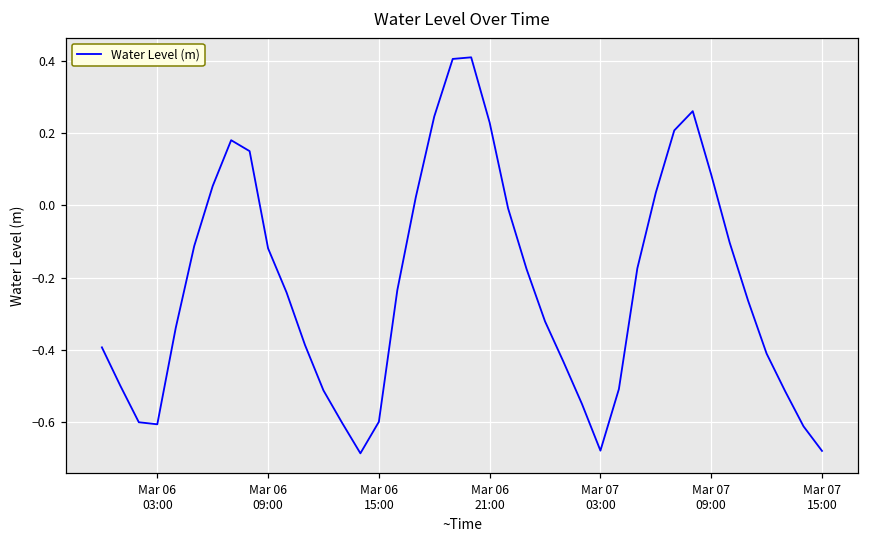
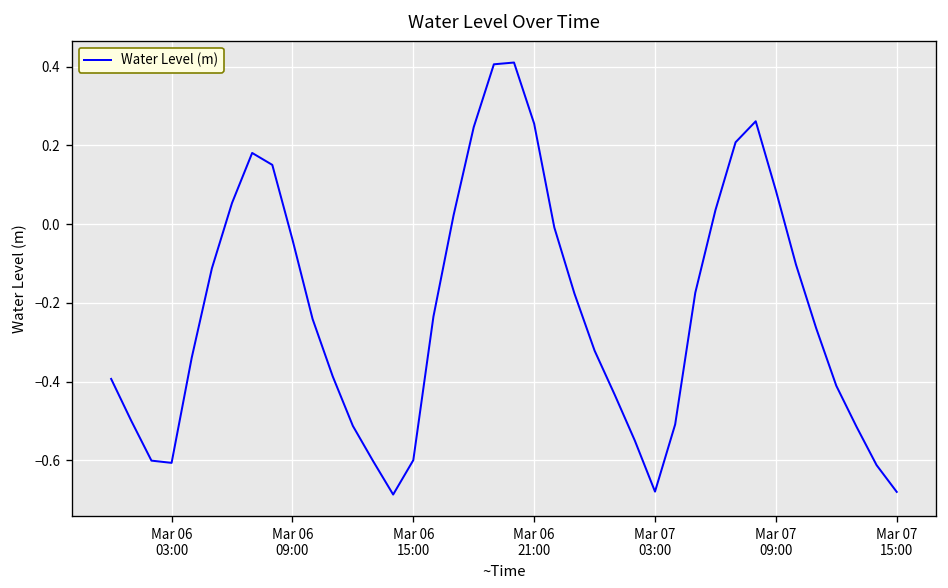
  {
    "Mar 06 03:00": -0.61,
-   "Mar 06 09:00": -0.12,
+   "Mar 06 09:00": -0.04,
    "Mar 06 15:00": -0.60,
-   "Mar 06 21:00": 0.23,
+   "Mar 06 21:00": 0.26,
    "Mar 07 03:00": -0.68,
    "Mar 07 09:00": 0.09,
    "Mar 07 15:00": -0.68
  }
